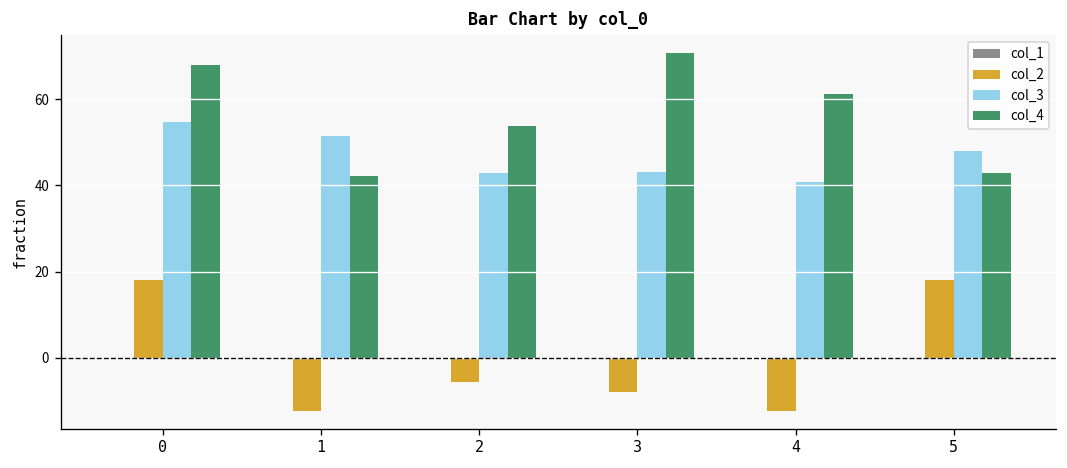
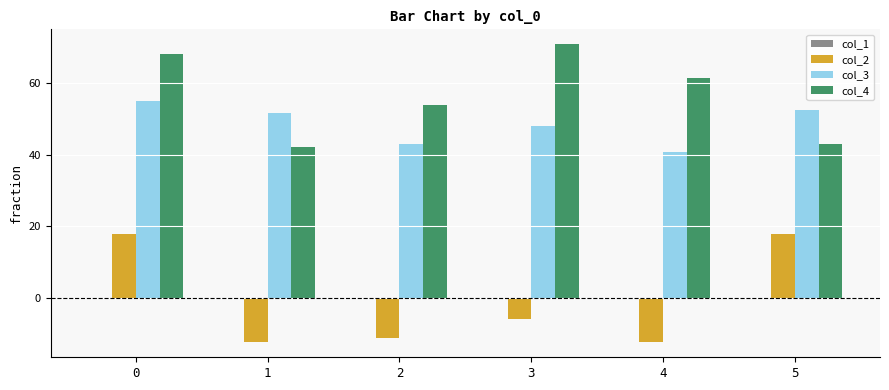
  {
    "col_1": {
      "0": 0,
      "1": 0,
      "2": 0,
      "3": 0,
      "4": 0,
      "5": 0
    },
    "col_2": {
      "0": 18,
      "1": -12,
-     "2": -6,
-     "3": -8,
+     "2": -11,
+     "3": -6,
      "4": -12,
      "5": 18
    },
    "col_3": {
      "0": 55,
      "1": 52,
      "2": 43,
-     "3": 43,
+     "3": 48,
      "4": 41,
-     "5": 48
+     "5": 52
    },
    "col_4": {
      "0": 68,
      "1": 42,
      "2": 54,
      "3": 71,
      "4": 61,
      "5": 43
    }
  }
